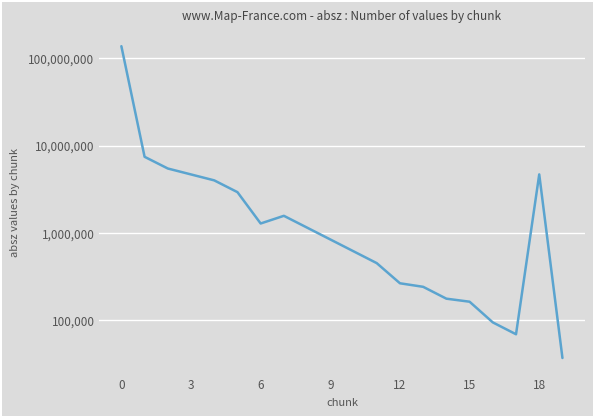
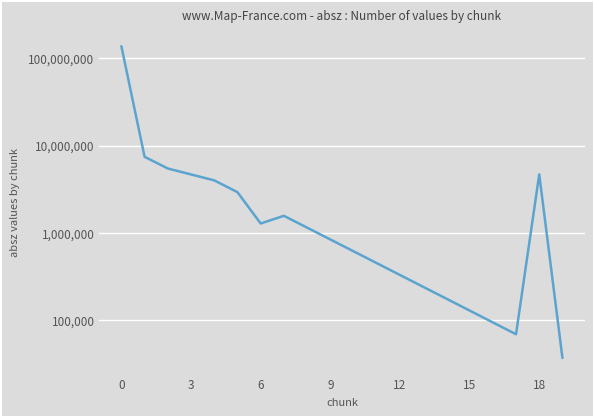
  {
    "0": "140,000,000",
    "3": "5,000,000",
    "6": "1,300,000",
    "9": "800,000",
-   "12": "260,000",
-   "15": "160,000",
+   "12": "330,000",
+   "15": "130,000",
    "18": "5,000,000"
  }
